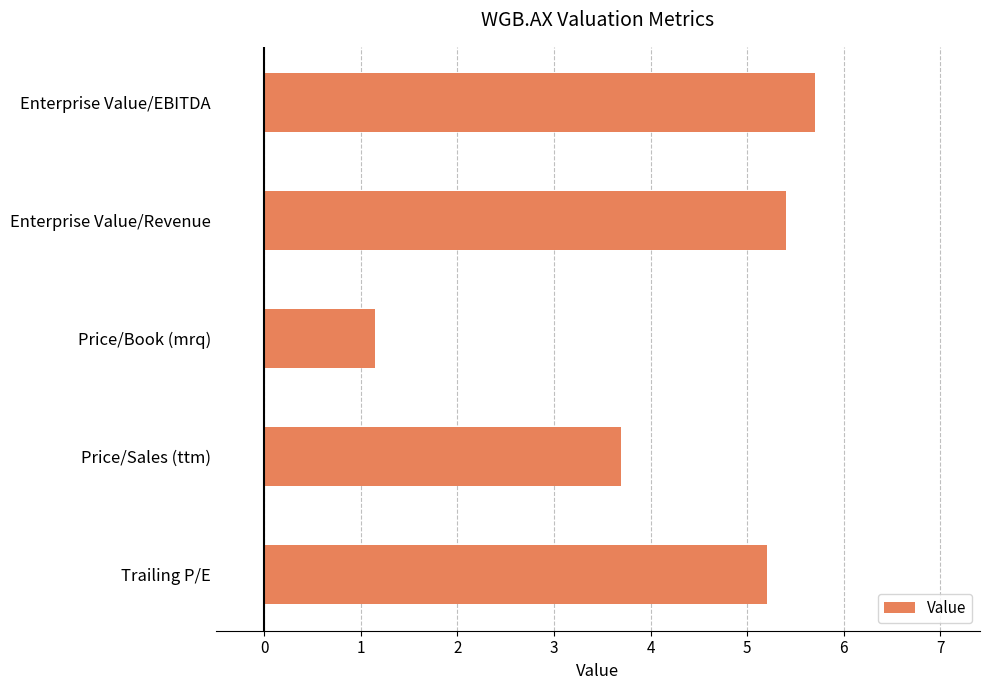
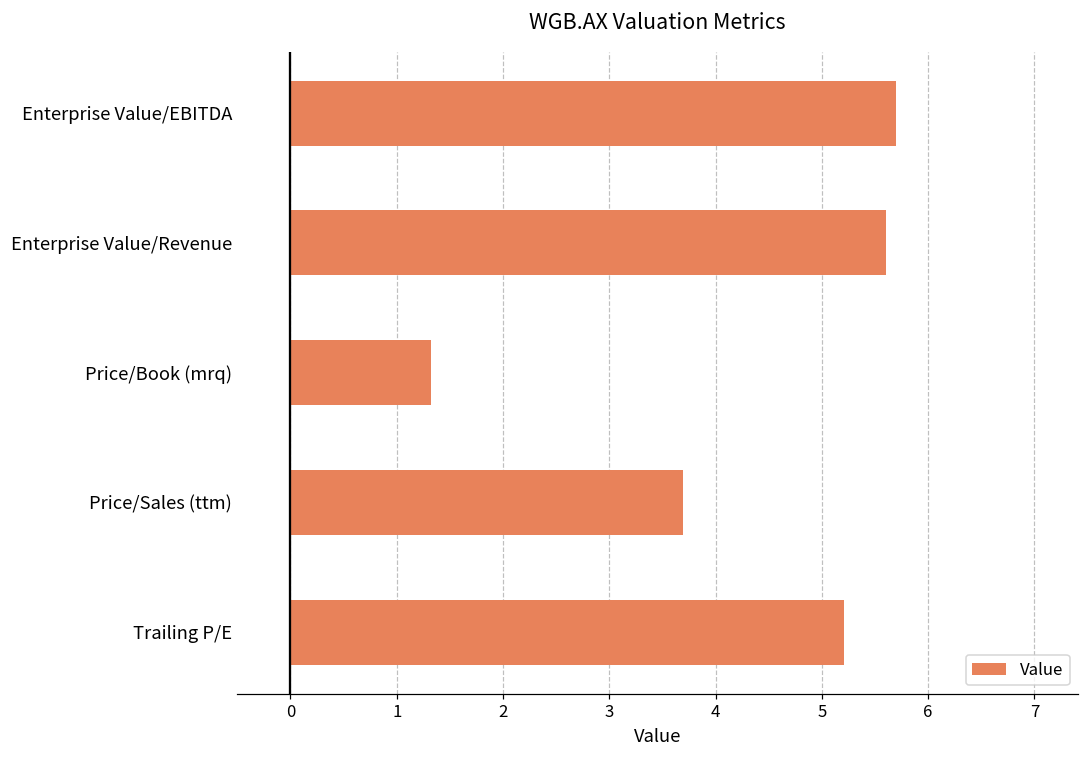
  {
    "Enterprise Value/EBITDA": 5.7,
-   "Enterprise Value/Revenue": 5.4,
-   "Price/Book (mrq)": 1.2,
+   "Enterprise Value/Revenue": 5.6,
+   "Price/Book (mrq)": 1.3,
    "Price/Sales (ttm)": 3.7,
    "Trailing P/E": 5.2
  }
